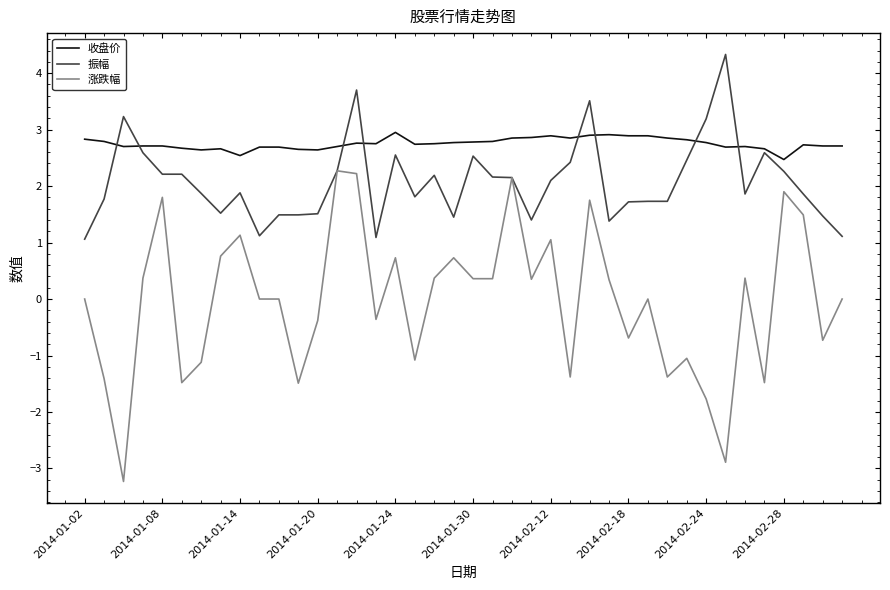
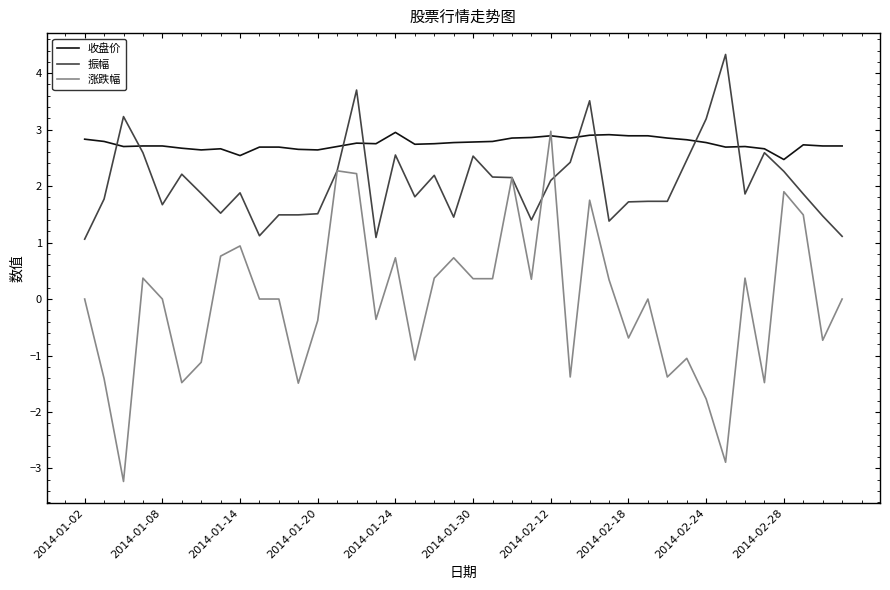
  {
    "收盘价": {
      "2014-01-02": 2.8,
      "2014-01-08": 2.7,
      "2014-01-14": 2.5,
      "2014-01-20": 2.6,
      "2014-01-24": 3.0,
      "2014-01-30": 2.8,
      "2014-02-12": 2.9,
      "2014-02-18": 2.9,
      "2014-02-24": 2.8,
      "2014-02-28": 2.5
    },
    "振幅": {
      "2014-01-02": 1.1,
-     "2014-01-08": 2.2,
+     "2014-01-08": 1.7,
      "2014-01-14": 1.9,
      "2014-01-20": 1.5,
      "2014-01-24": 2.6,
      "2014-01-30": 2.5,
      "2014-02-12": 2.1,
      "2014-02-18": 1.7,
      "2014-02-24": 3.2,
      "2014-02-28": 2.3
    },
    "涨跌幅": {
      "2014-01-02": 0.0,
-     "2014-01-08": 1.8,
-     "2014-01-14": 1.1,
+     "2014-01-08": 0.0,
+     "2014-01-14": 0.9,
      "2014-01-20": -0.4,
      "2014-01-24": 0.7,
      "2014-01-30": 0.4,
-     "2014-02-12": 1.1,
+     "2014-02-12": 3.0,
      "2014-02-18": -0.7,
      "2014-02-24": -1.8,
      "2014-02-28": 1.9
    }
  }
